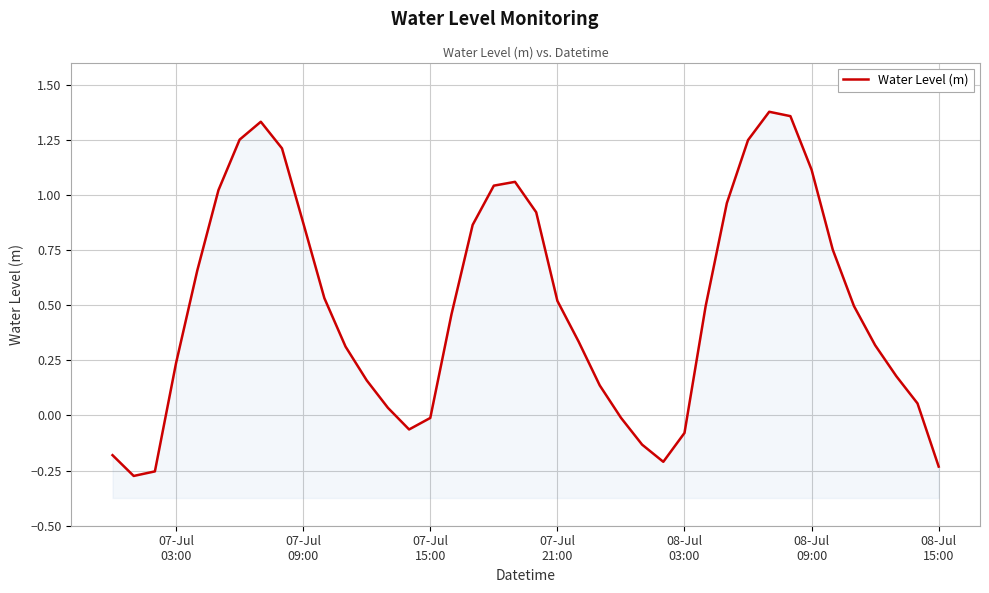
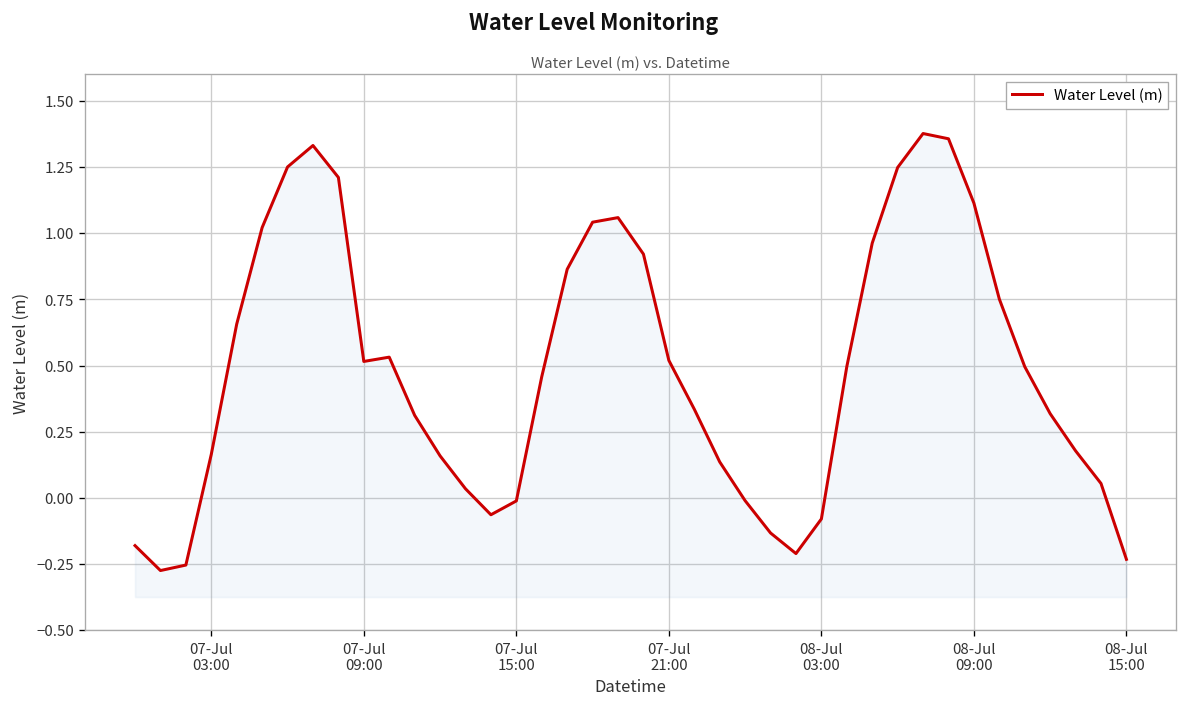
  {
-   "07-Jul 03:00": 0.24,
-   "07-Jul 09:00": 0.87,
+   "07-Jul 03:00": 0.16,
+   "07-Jul 09:00": 0.52,
    "07-Jul 15:00": -0.01,
    "07-Jul 21:00": 0.52,
    "08-Jul 03:00": -0.08,
    "08-Jul 09:00": 1.11,
    "08-Jul 15:00": -0.23
  }
